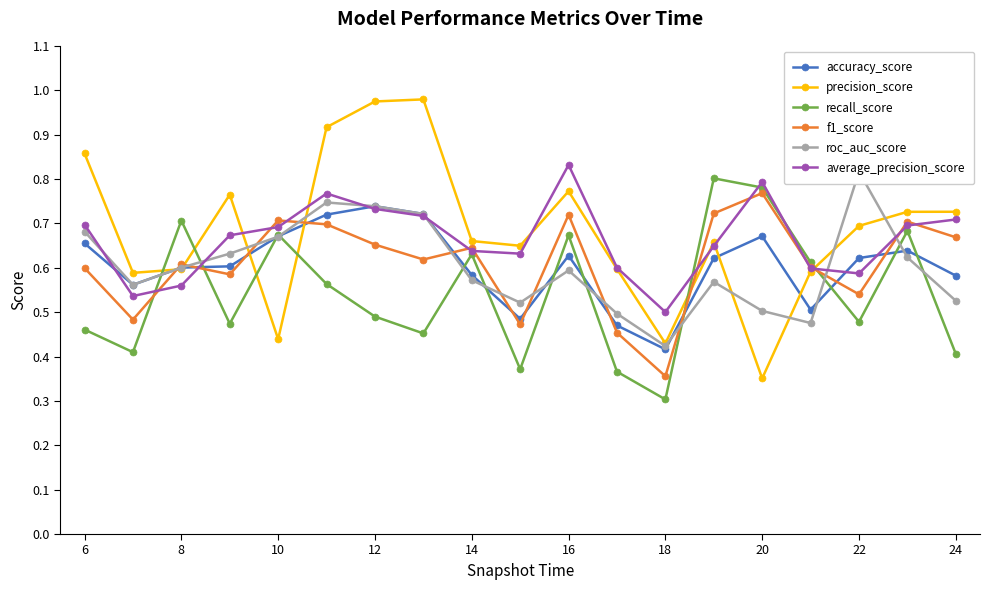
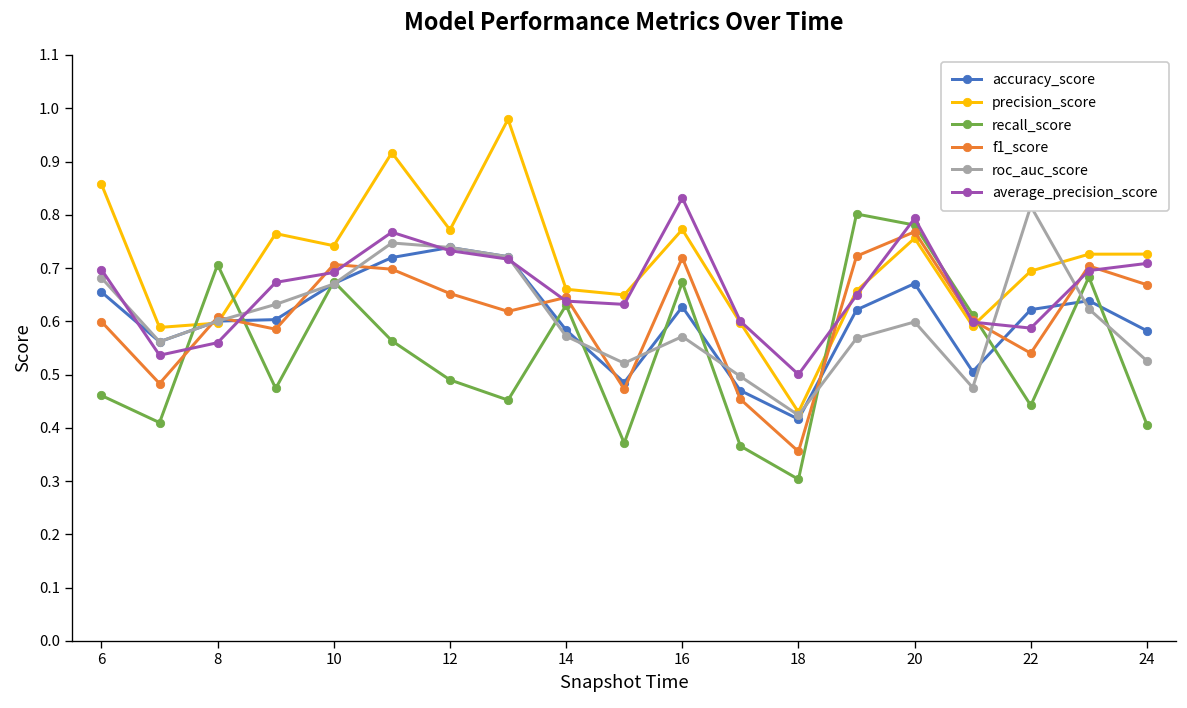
  {
    "accuracy_score": {
      "6": 0.65,
      "14": 0.58,
      "16": 0.63,
      "18": 0.42,
      "20": 0.67,
      "22": 0.62,
      "24": 0.58
    },
    "precision_score": {
      "6": 0.86,
-     "10": 0.44,
-     "12": 0.97,
+     "10": 0.74,
+     "12": 0.77,
      "14": 0.66,
      "16": 0.77,
      "18": 0.43,
-     "20": 0.35,
+     "20": 0.76,
      "22": 0.69,
      "24": 0.73
    },
    "recall_score": {
      "6": 0.46,
      "8": 0.71,
      "12": 0.49,
      "14": 0.63,
      "16": 0.67,
      "18": 0.30,
      "20": 0.78,
-     "22": 0.48,
+     "22": 0.44,
      "24": 0.41
    },
    "f1_score": {
      "6": 0.60,
      "8": 0.61,
      "10": 0.71,
      "12": 0.65,
      "14": 0.64,
      "16": 0.72,
      "18": 0.36,
      "20": 0.77,
      "22": 0.54,
      "24": 0.67
    },
    "roc_auc_score": {
      "6": 0.68,
      "14": 0.57,
-     "16": 0.59,
+     "16": 0.57,
      "18": 0.42,
-     "20": 0.50,
+     "20": 0.60,
      "24": 0.53
    },
    "average_precision_score": {
      "6": 0.70,
      "8": 0.56,
      "10": 0.69,
      "12": 0.73,
      "14": 0.64,
      "16": 0.83,
      "18": 0.50,
      "20": 0.79,
      "22": 0.59,
      "24": 0.71
    }
  }
